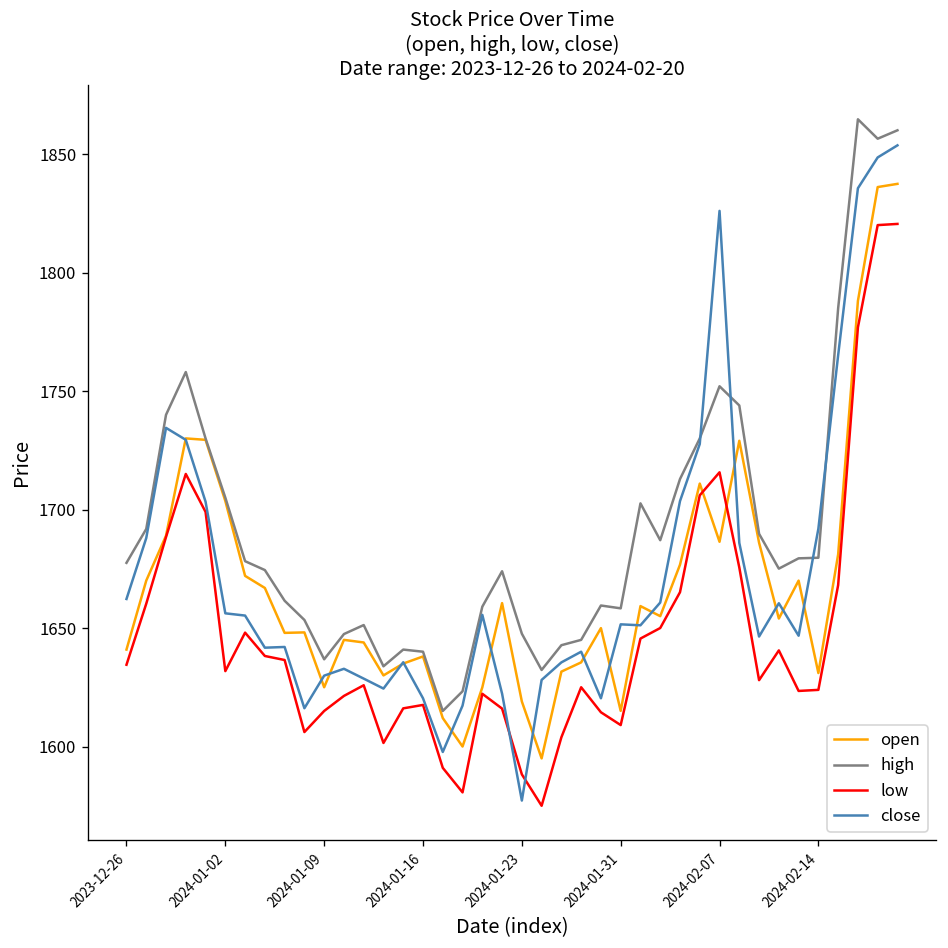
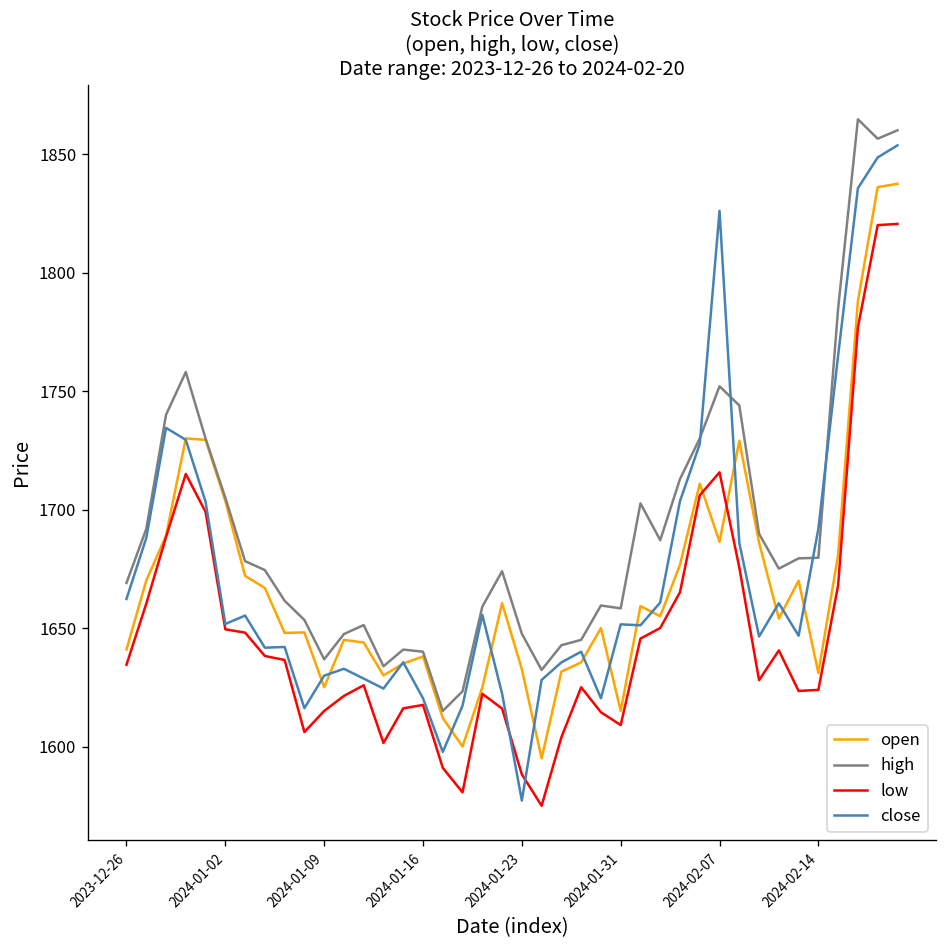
  {
    "open": {
      "2023-12-26": 1641,
      "2024-01-02": 1704,
      "2024-01-09": 1625,
      "2024-01-16": 1638,
-     "2024-01-23": 1619,
+     "2024-01-23": 1633,
      "2024-01-31": 1615,
      "2024-02-07": 1686,
      "2024-02-14": 1631
    },
    "high": {
-     "2023-12-26": 1678,
+     "2023-12-26": 1669,
      "2024-01-02": 1705,
      "2024-01-09": 1637,
      "2024-01-16": 1640,
      "2024-01-23": 1648,
      "2024-01-31": 1658,
      "2024-02-07": 1752,
      "2024-02-14": 1680
    },
    "low": {
      "2023-12-26": 1635,
-     "2024-01-02": 1632,
+     "2024-01-02": 1649,
      "2024-01-09": 1615,
      "2024-01-16": 1618,
      "2024-01-23": 1588,
      "2024-01-31": 1609,
      "2024-02-07": 1716,
      "2024-02-14": 1624
    },
    "close": {
      "2023-12-26": 1662,
-     "2024-01-02": 1656,
+     "2024-01-02": 1652,
      "2024-01-09": 1630,
      "2024-01-16": 1620,
      "2024-01-23": 1577,
      "2024-01-31": 1652,
      "2024-02-07": 1826,
      "2024-02-14": 1692
    }
  }
